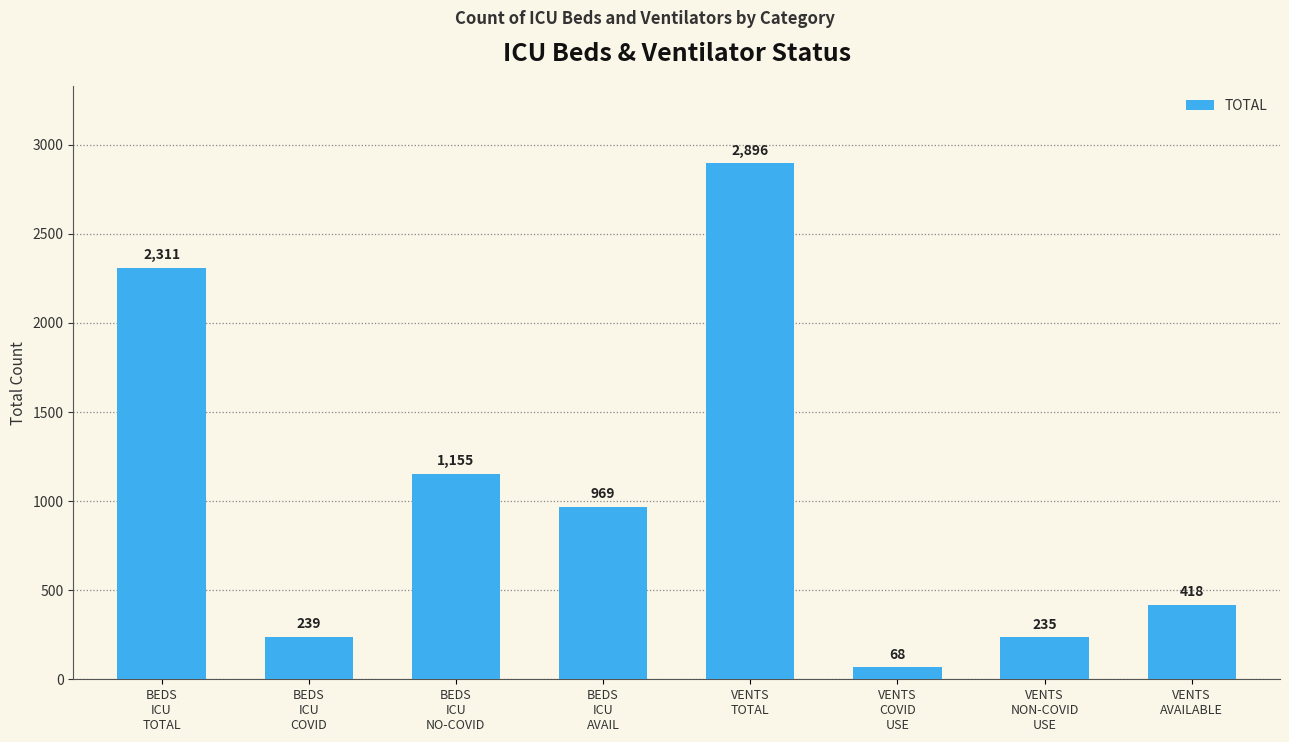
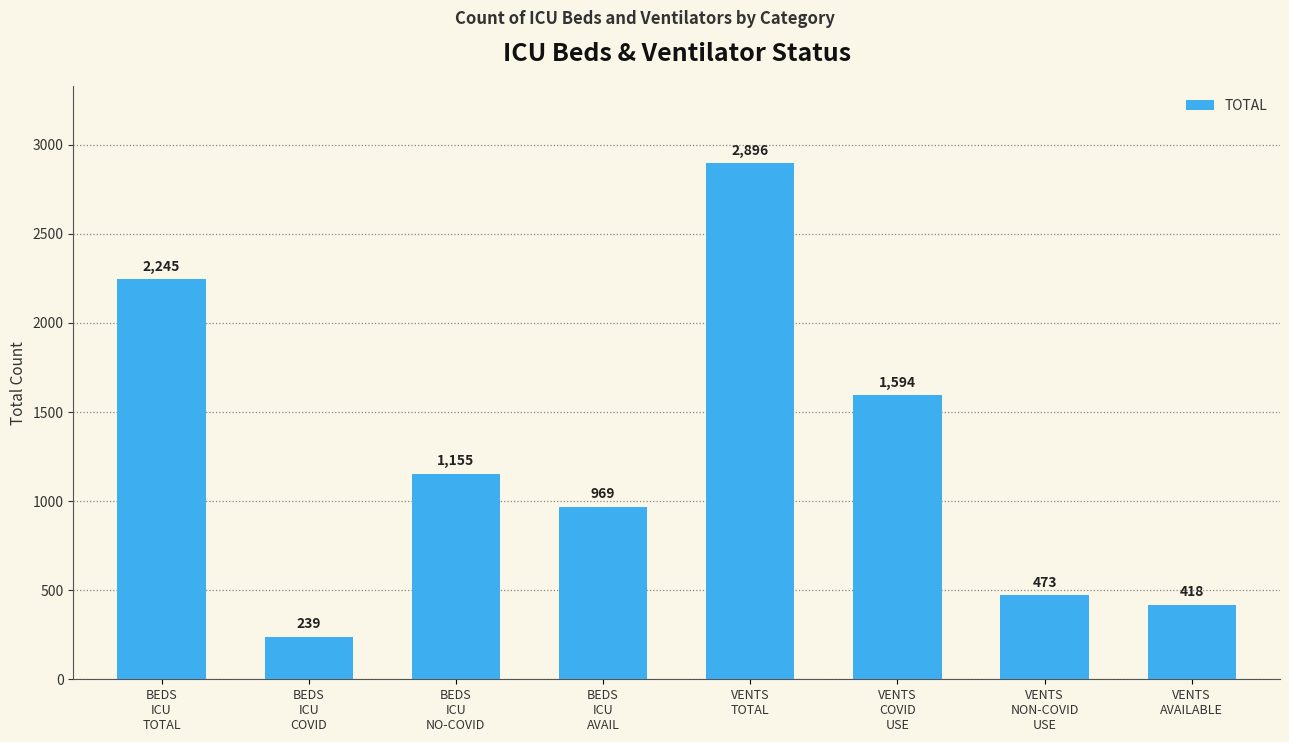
  {
-   "BEDS ICU TOTAL": "2,311",
+   "BEDS ICU TOTAL": "2,245",
    "BEDS ICU COVID": "239",
    "BEDS ICU NO-COVID": "1,155",
    "BEDS ICU AVAIL": "969",
    "VENTS TOTAL": "2,896",
-   "VENTS COVID USE": "68",
-   "VENTS NON-COVID USE": "235",
+   "VENTS COVID USE": "1,594",
+   "VENTS NON-COVID USE": "473",
    "VENTS AVAILABLE": "418"
  }
